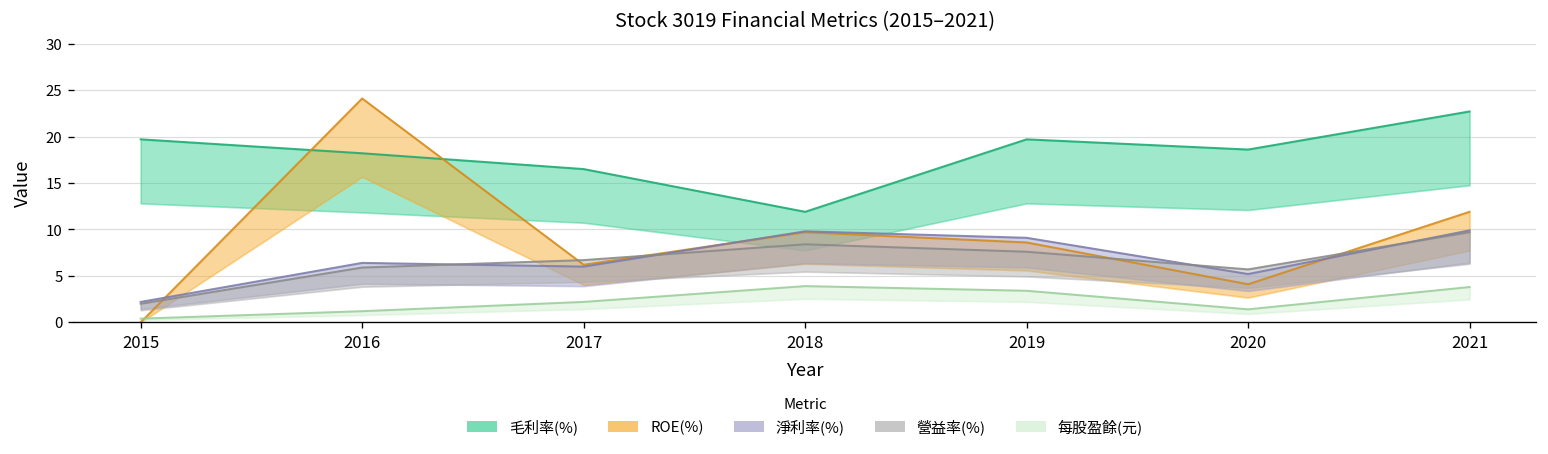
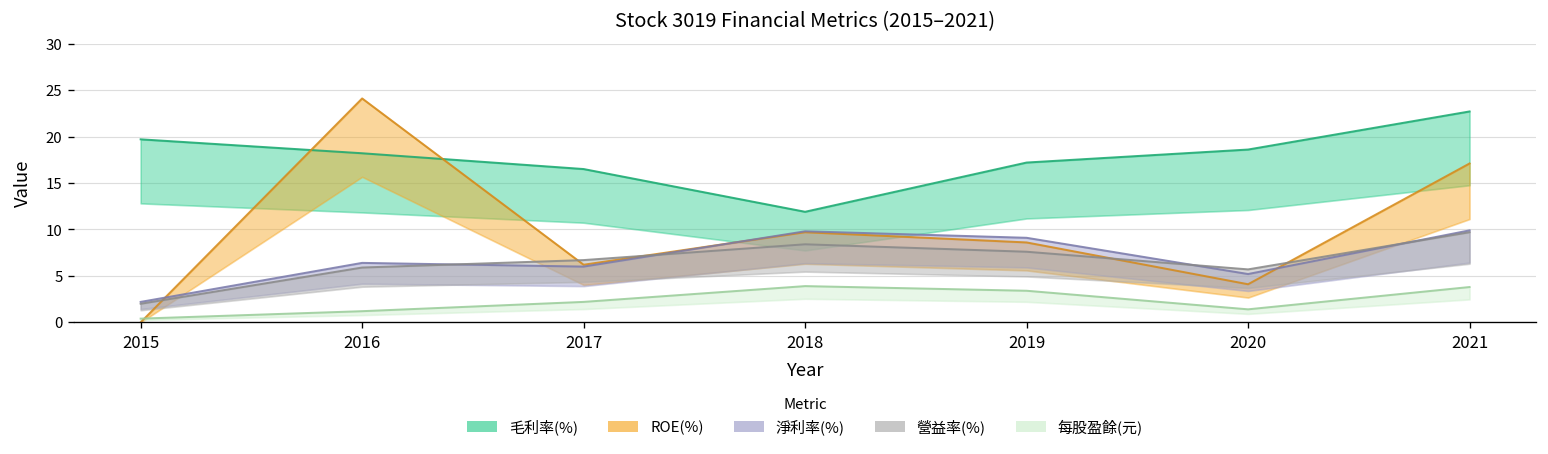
  {
    "毛利率(%)": {
      "2015": 20,
      "2016": 18,
      "2017": 17,
      "2018": 12,
-     "2019": 20,
+     "2019": 17,
      "2020": 19,
      "2021": 23
    },
    "ROE(%)": {
      "2015": 0,
      "2016": 24,
      "2019": 9,
      "2020": 4,
-     "2021": 12
+     "2021": 17
    }
  }
